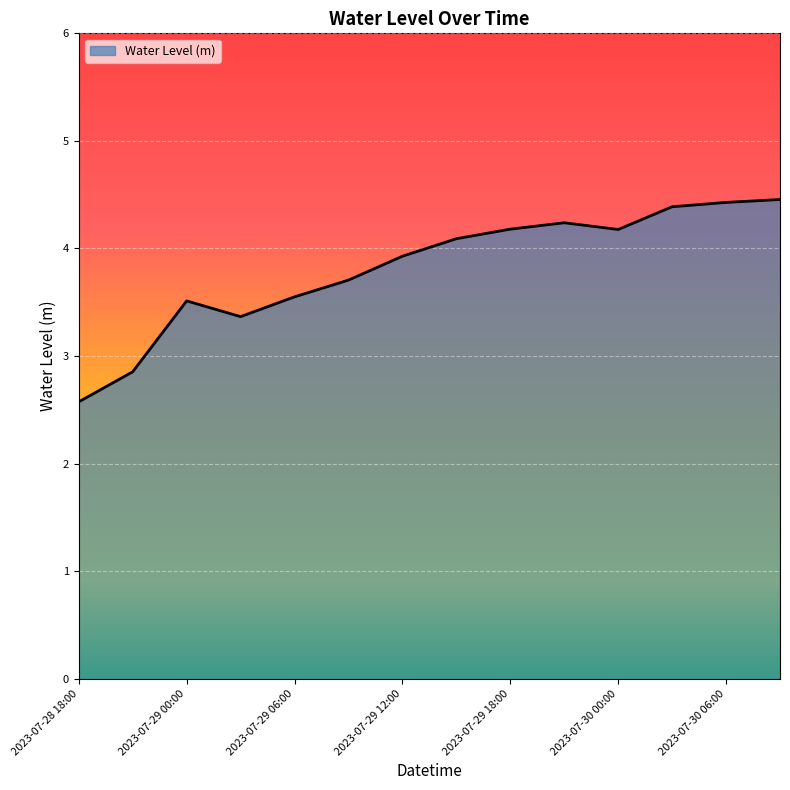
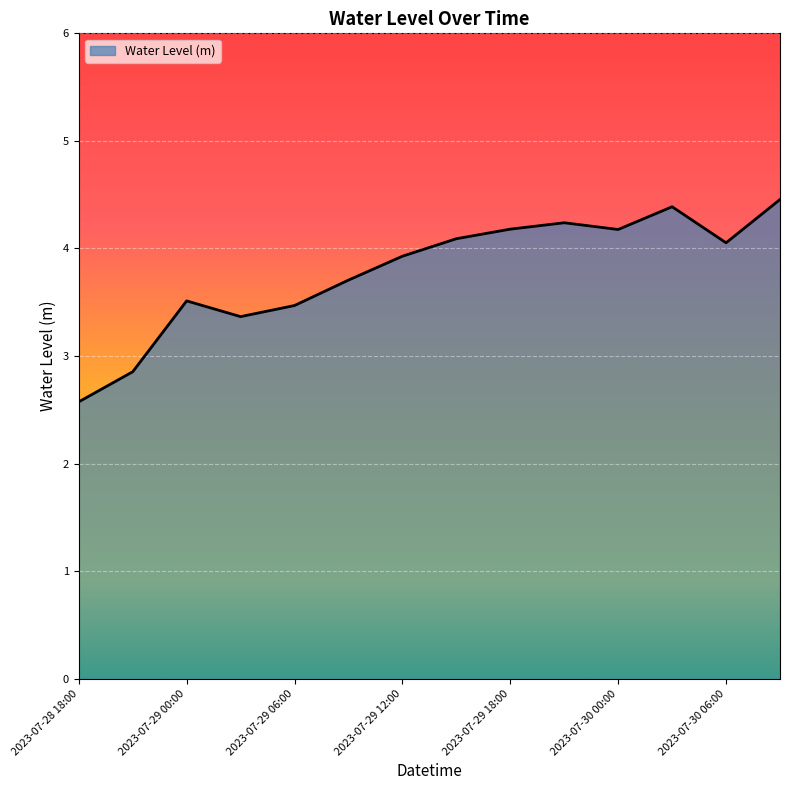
  {
    "2023-07-28 18:00": 2.57,
    "2023-07-29 00:00": 3.51,
-   "2023-07-29 06:00": 3.55,
+   "2023-07-29 06:00": 3.47,
    "2023-07-29 12:00": 3.93,
    "2023-07-29 18:00": 4.18,
    "2023-07-30 00:00": 4.18,
-   "2023-07-30 06:00": 4.43
+   "2023-07-30 06:00": 4.05
  }
